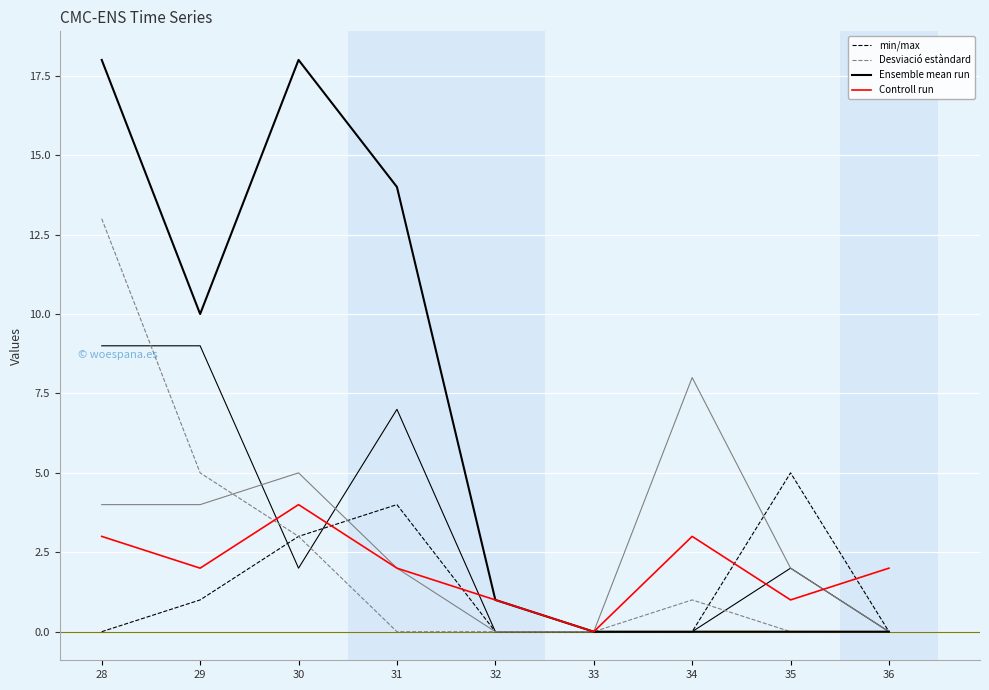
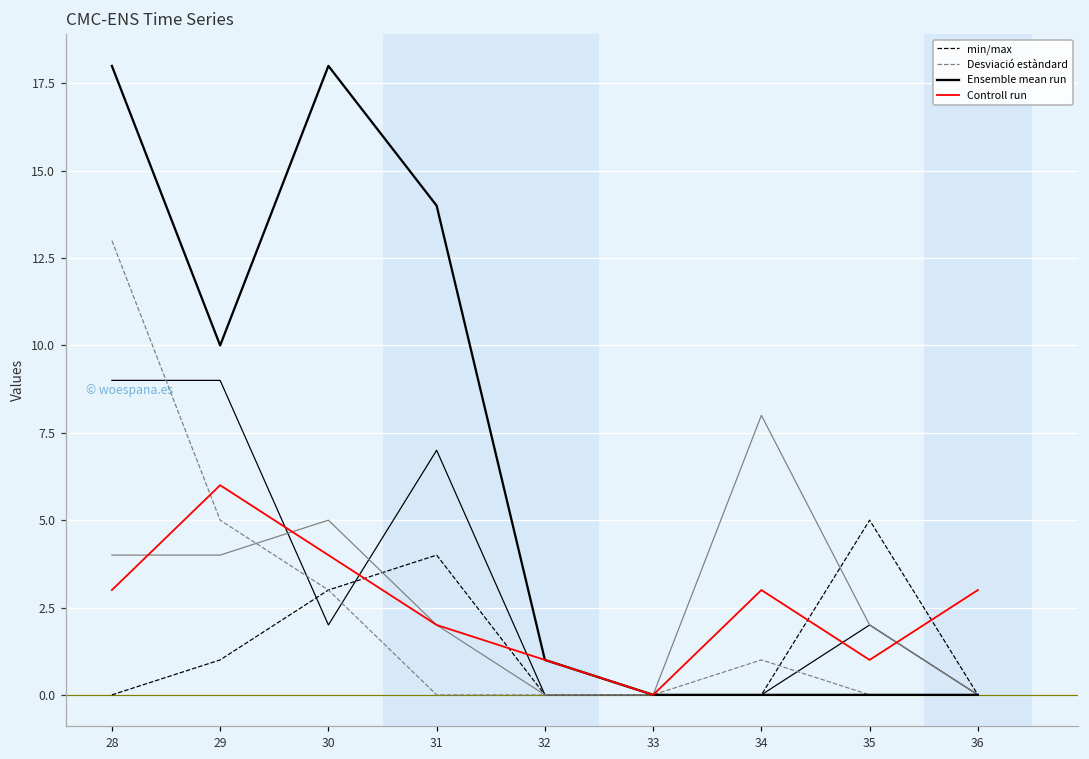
  {
    "Controll run": {
      "28": 3,
-     "29": 2,
+     "29": 6,
      "30": 4,
      "34": 3,
      "35": 1,
-     "36": 2
+     "36": 3
    }
  }
